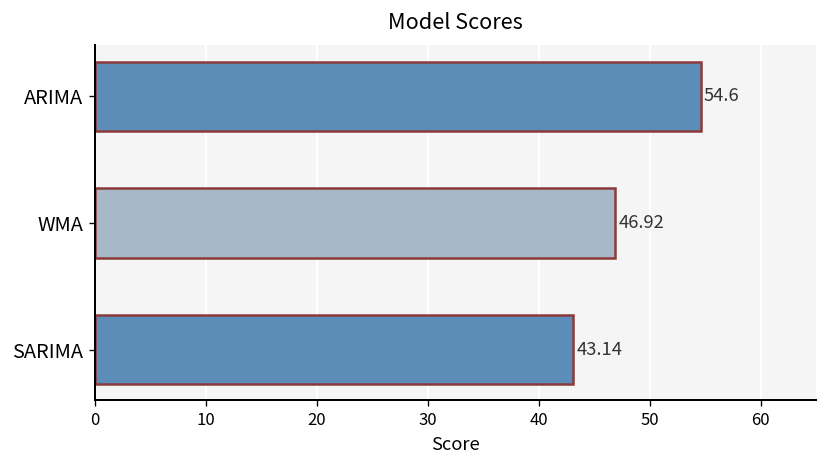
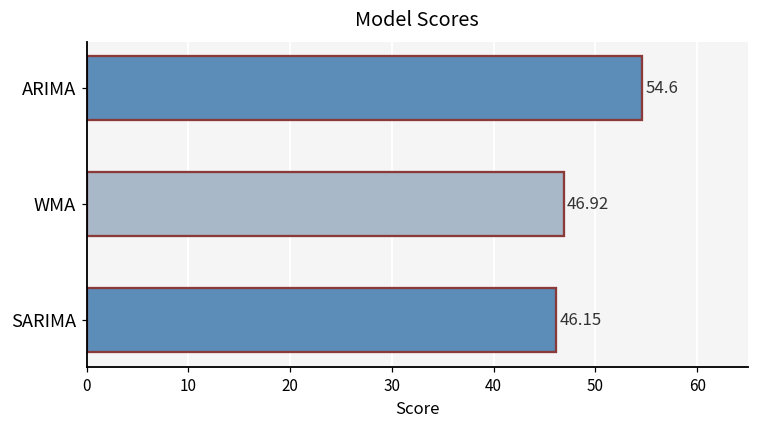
  {
    "ARIMA": 54.6,
    "WMA": 46.92,
-   "SARIMA": 43.14
+   "SARIMA": 46.15
  }
